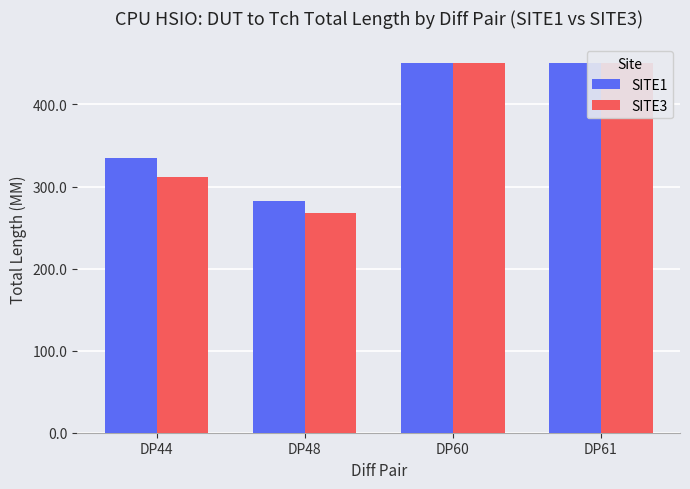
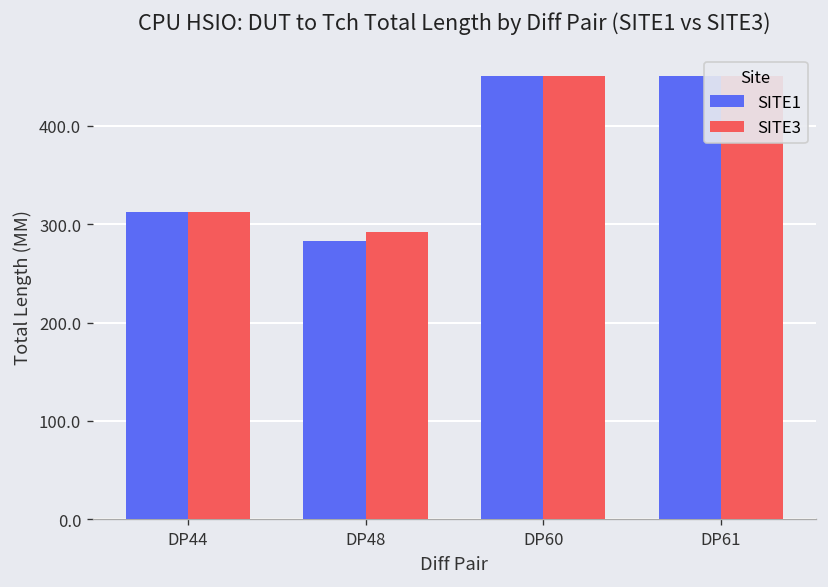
  {
    "SITE1": {
-     "DP44": 330,
+     "DP44": 310,
      "DP48": 280,
      "DP60": 450,
      "DP61": 450
    },
    "SITE3": {
      "DP44": 310,
-     "DP48": 270,
+     "DP48": 290,
      "DP60": 450
    }
  }
